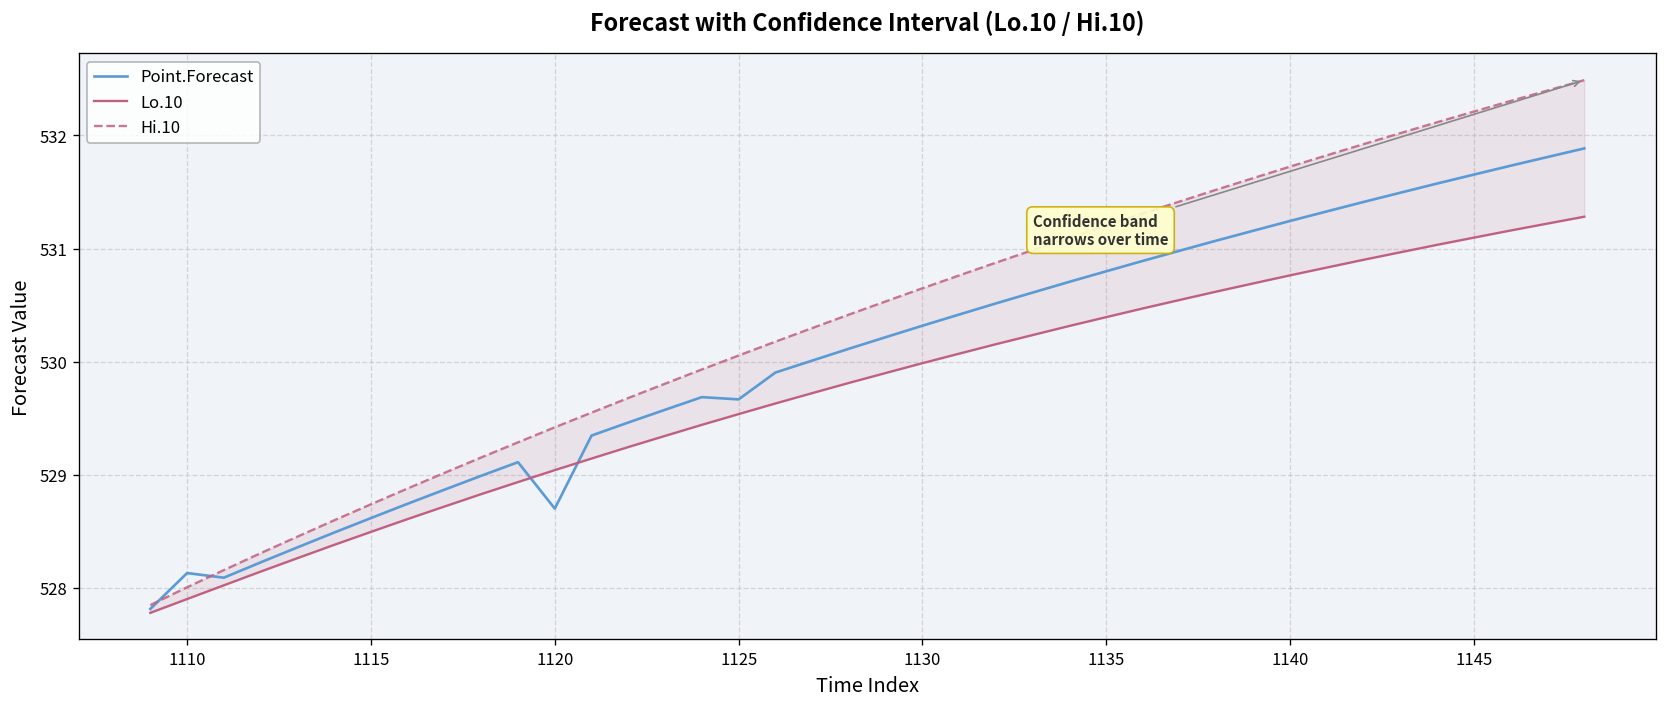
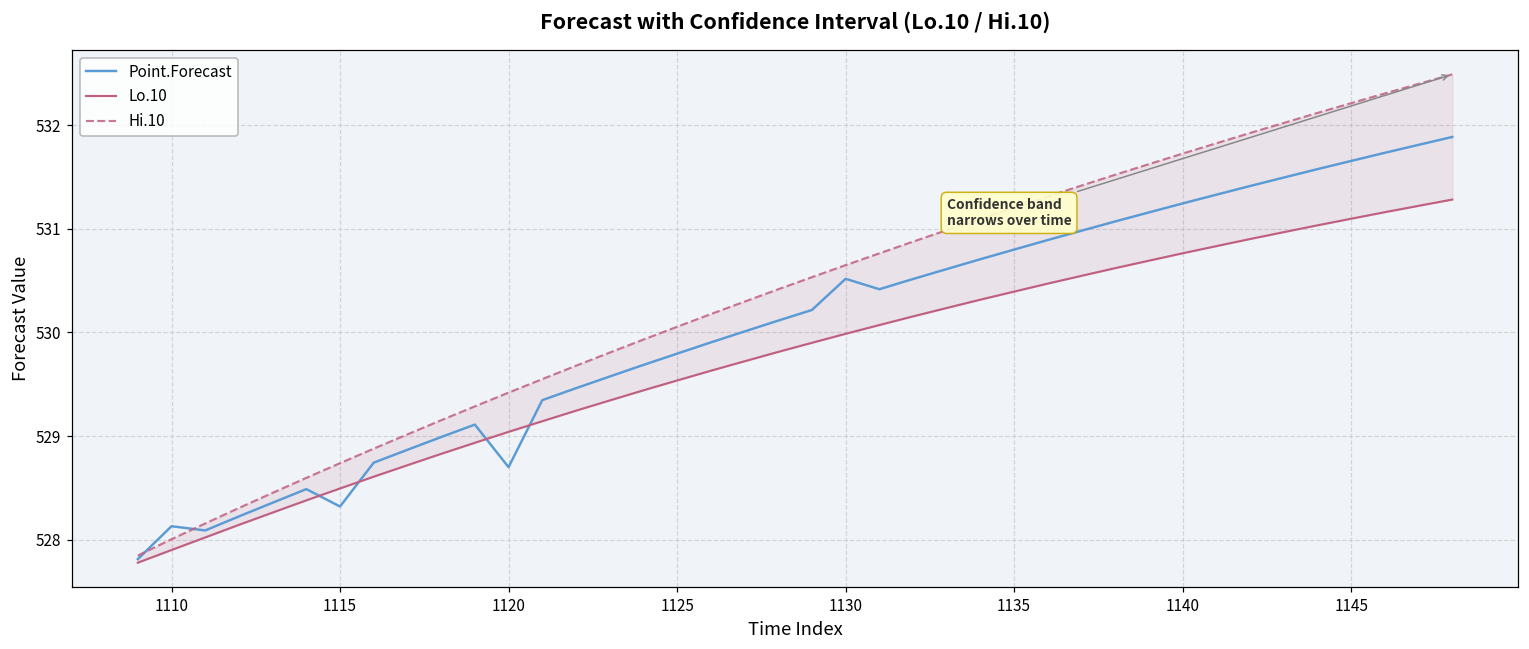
  {
    "Point.Forecast": {
      "1110": 528.1,
-     "1115": 528.6,
+     "1115": 528.3,
      "1120": 528.7,
-     "1125": 529.7,
-     "1130": 530.3,
+     "1125": 529.8,
+     "1130": 530.5,
      "1135": 530.8,
      "1140": 531.2,
      "1145": 531.7
    }
  }
